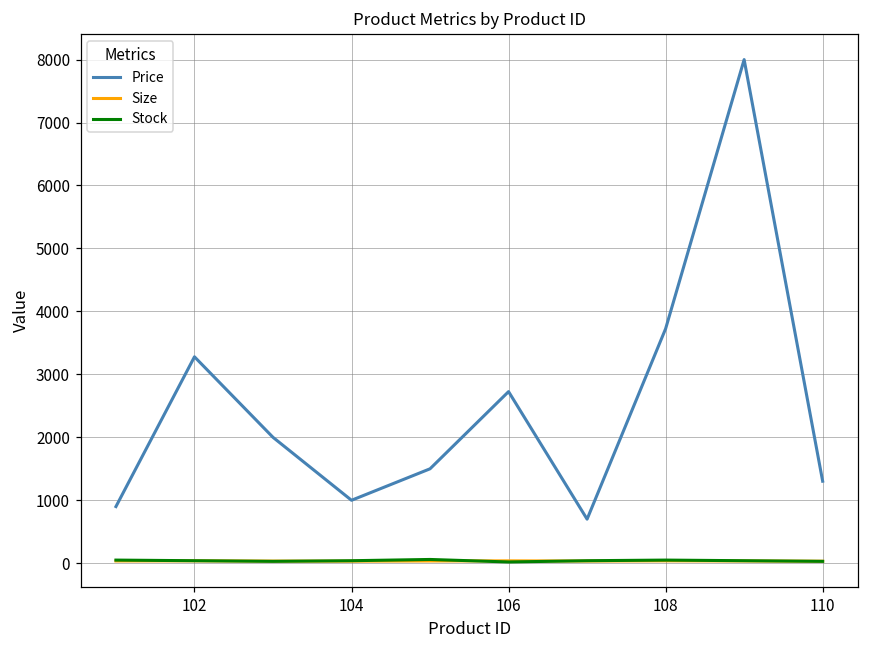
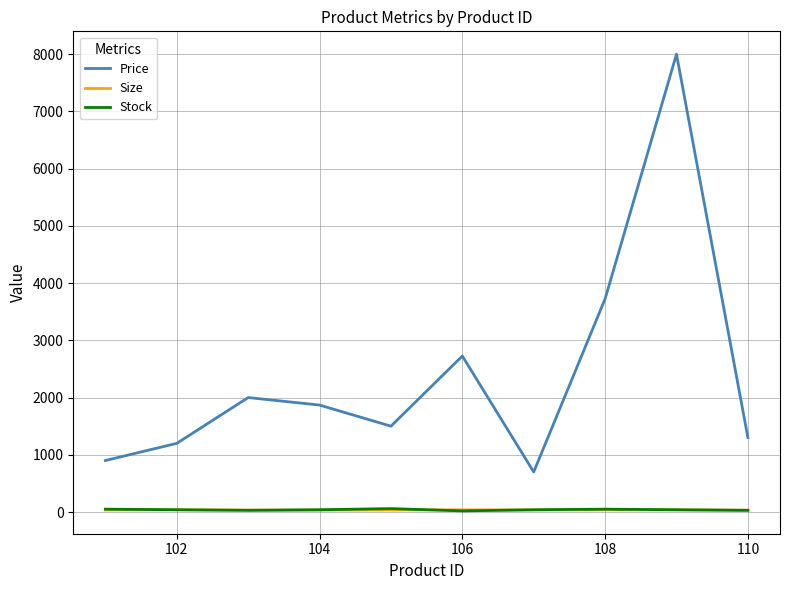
  {
    "Price": {
-     "102": 3300,
-     "104": 1000,
+     "102": 1200,
+     "104": 1900,
      "106": 2700,
      "108": 3700,
      "110": 1300
    }
  }
